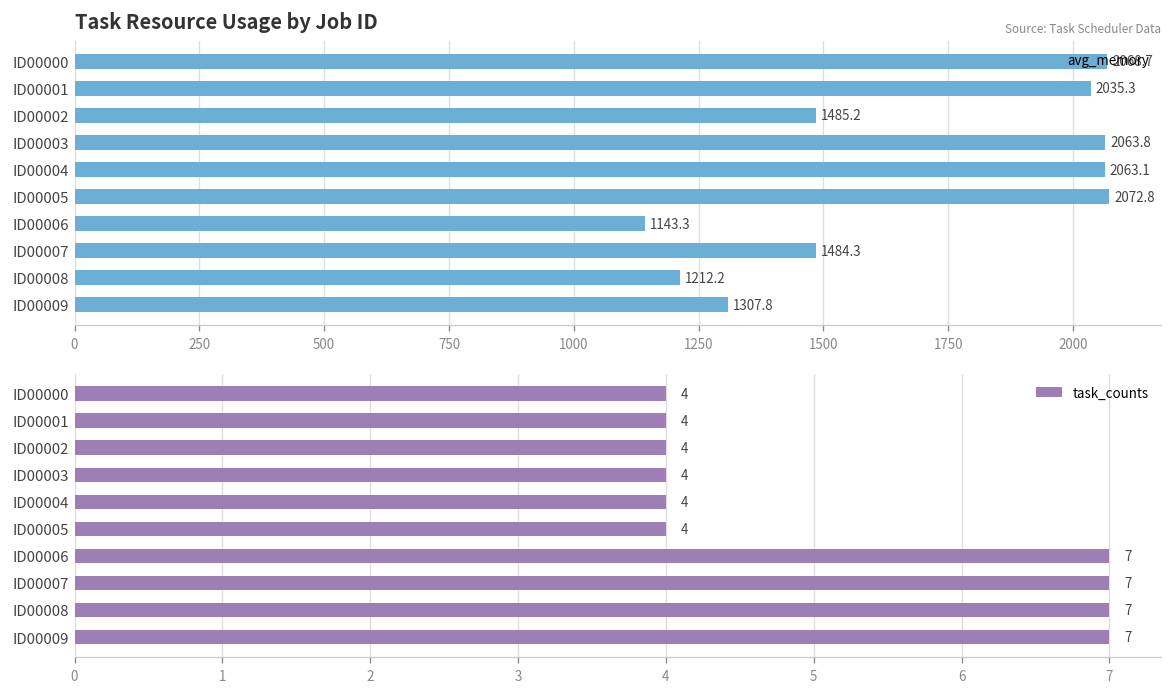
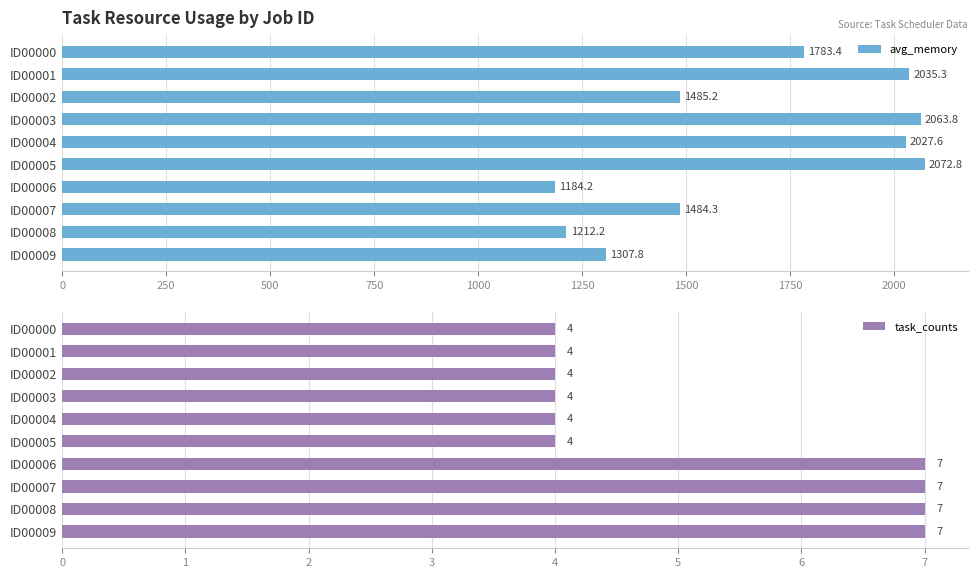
  {
    "Task Resource Usage by Job ID": {
-     "ID00000": 2068.7,
+     "ID00000": 1783.4,
      "ID00001": 2035.3,
      "ID00002": 1485.2,
      "ID00003": 2063.8,
-     "ID00004": 2063.1,
+     "ID00004": 2027.6,
      "ID00005": 2072.8,
-     "ID00006": 1143.3,
+     "ID00006": 1184.2,
      "ID00007": 1484.3,
      "ID00008": 1212.2,
      "ID00009": 1307.8
    }
  }
